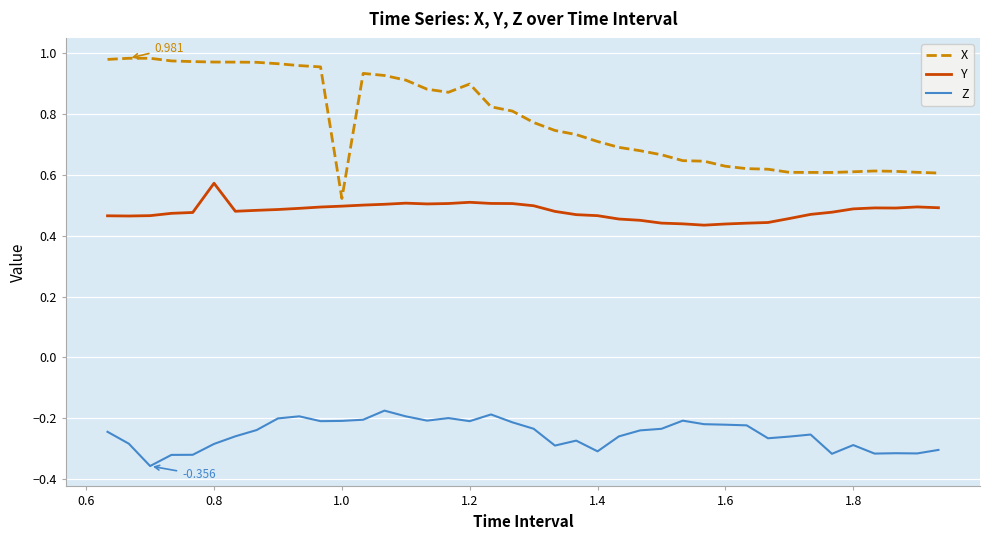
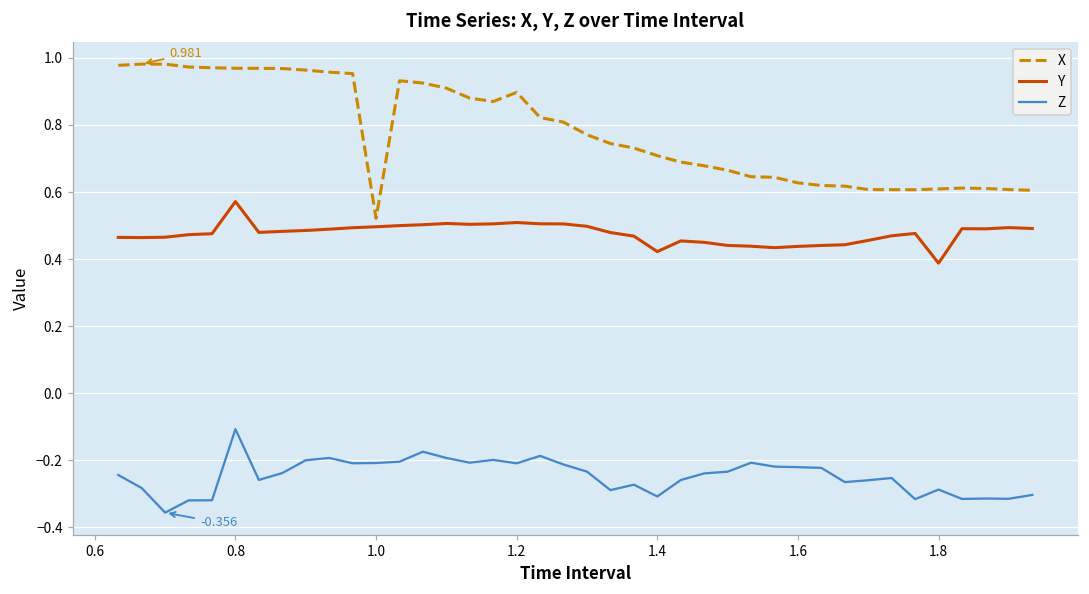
  {
    "X": {
      "0.8": 0.97,
      "1.0": 0.52,
      "1.2": 0.90,
      "1.4": 0.71,
      "1.6": 0.63,
      "1.8": 0.61
    },
    "Y": {
      "0.8": 0.57,
      "1.0": 0.50,
      "1.2": 0.51,
-     "1.4": 0.47,
+     "1.4": 0.42,
      "1.6": 0.44,
-     "1.8": 0.49
+     "1.8": 0.39
    },
    "Z": {
-     "0.8": -0.28,
+     "0.8": -0.11,
      "1.0": -0.21,
      "1.2": -0.21,
      "1.4": -0.31,
      "1.6": -0.22,
      "1.8": -0.29
    }
  }
